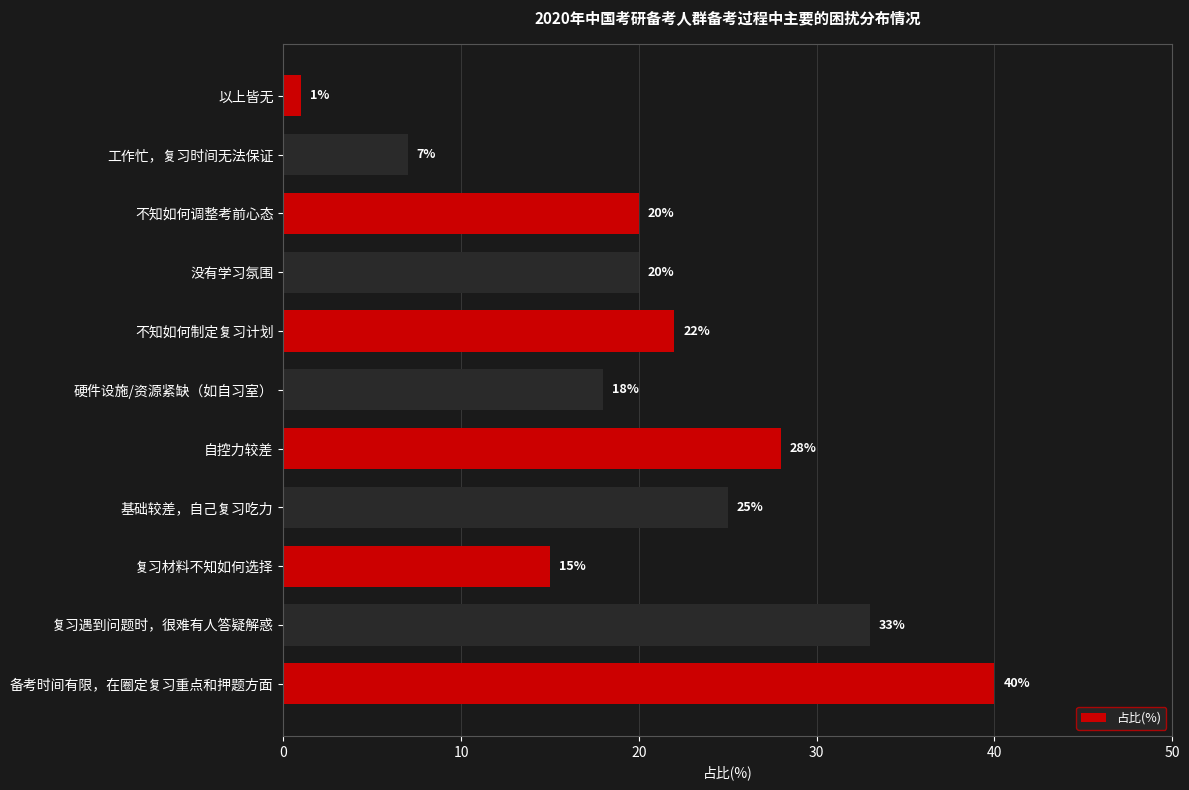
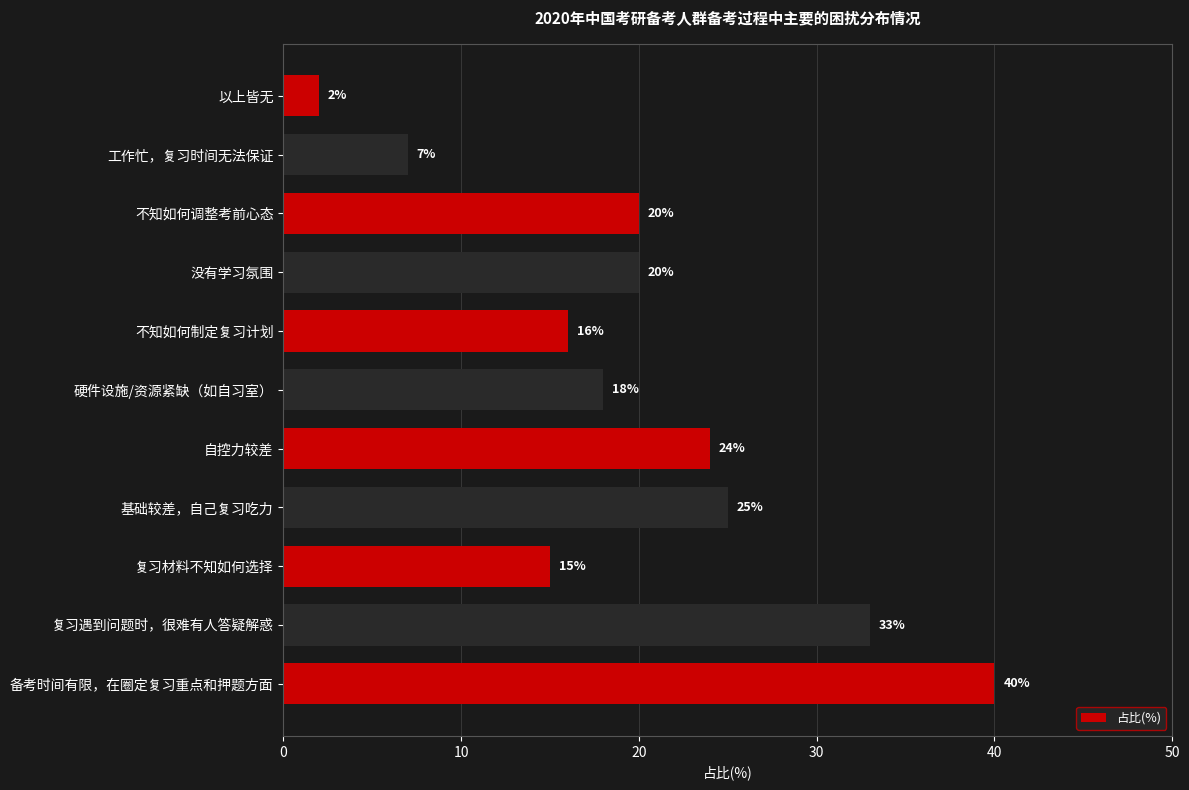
  {
-   "以上皆无": "1%",
+   "以上皆无": "2%",
    "工作忙，复习时间无法保证": "7%",
    "不知如何调整考前心态": "20%",
    "没有学习氛围": "20%",
-   "不知如何制定复习计划": "22%",
+   "不知如何制定复习计划": "16%",
    "硬件设施/资源紧缺（如自习室）": "18%",
-   "自控力较差": "28%",
+   "自控力较差": "24%",
    "基础较差，自己复习吃力": "25%",
    "复习材料不知如何选择": "15%",
    "复习遇到问题时，很难有人答疑解惑": "33%",
    "备考时间有限，在圈定复习重点和押题方面": "40%"
  }
